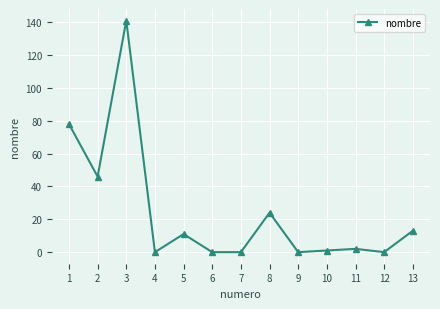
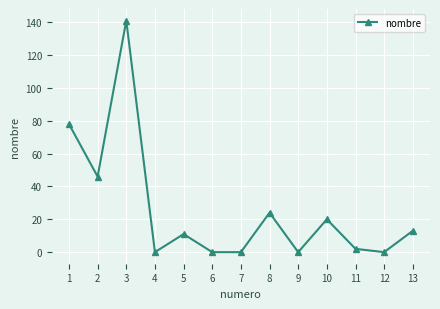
  {
    "1": 78,
    "2": 46,
    "3": 141,
    "4": 0,
    "5": 11,
    "6": 0,
    "7": 0,
    "8": 24,
    "9": 0,
-   "10": 1,
+   "10": 20,
    "11": 2,
    "12": 0,
    "13": 13
  }
